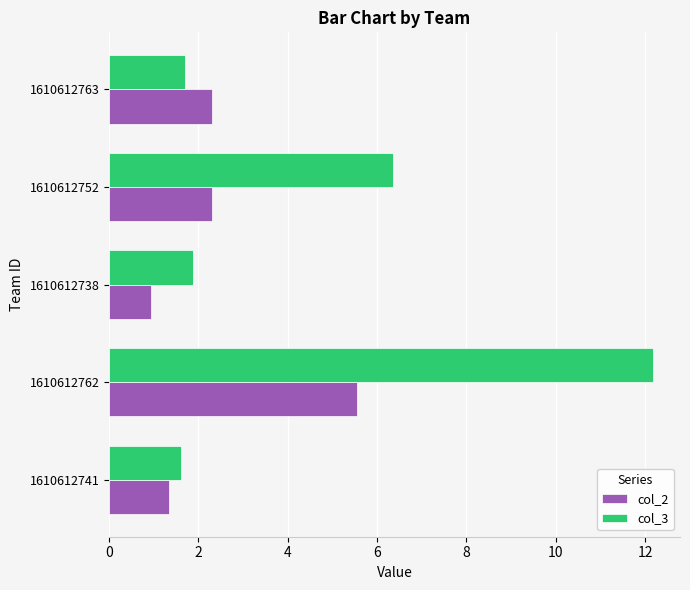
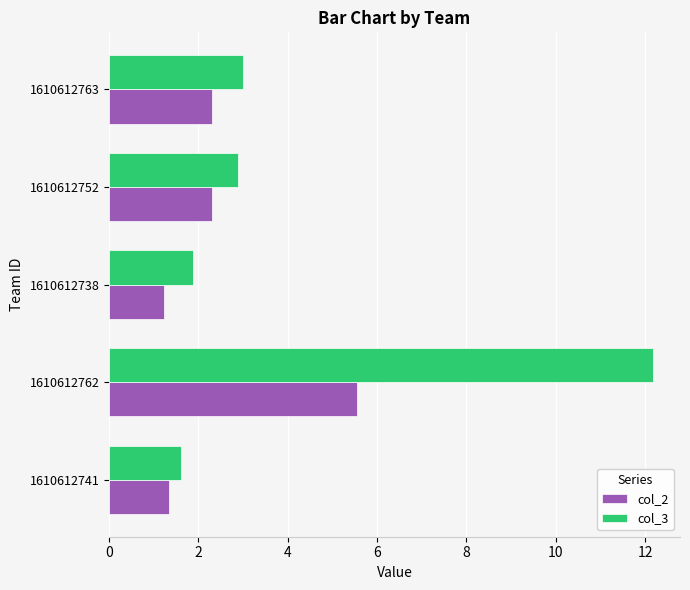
  {
    "col_2": {
      "1610612763": 2.3,
      "1610612752": 2.3,
-     "1610612738": 0.9,
+     "1610612738": 1.2,
      "1610612762": 5.6,
      "1610612741": 1.3
    },
    "col_3": {
-     "1610612763": 1.7,
-     "1610612752": 6.4,
+     "1610612763": 3.0,
+     "1610612752": 2.9,
      "1610612738": 1.9,
      "1610612762": 12.2,
      "1610612741": 1.6
    }
  }
